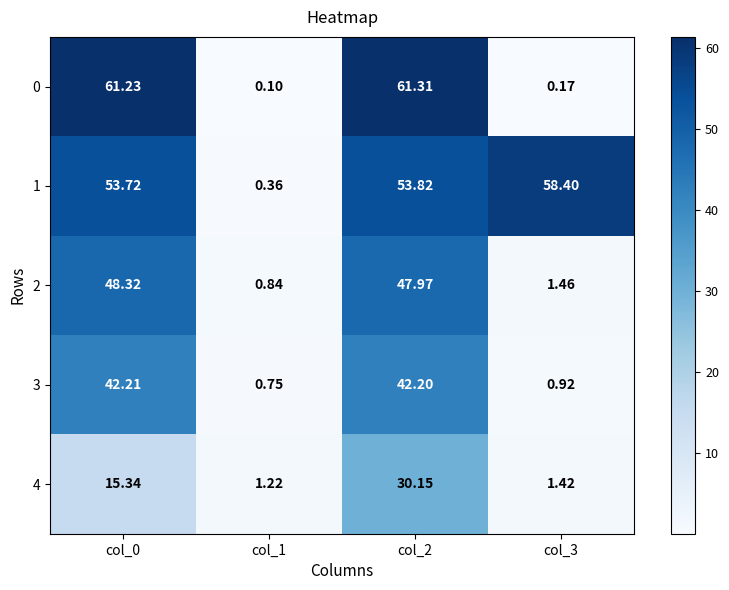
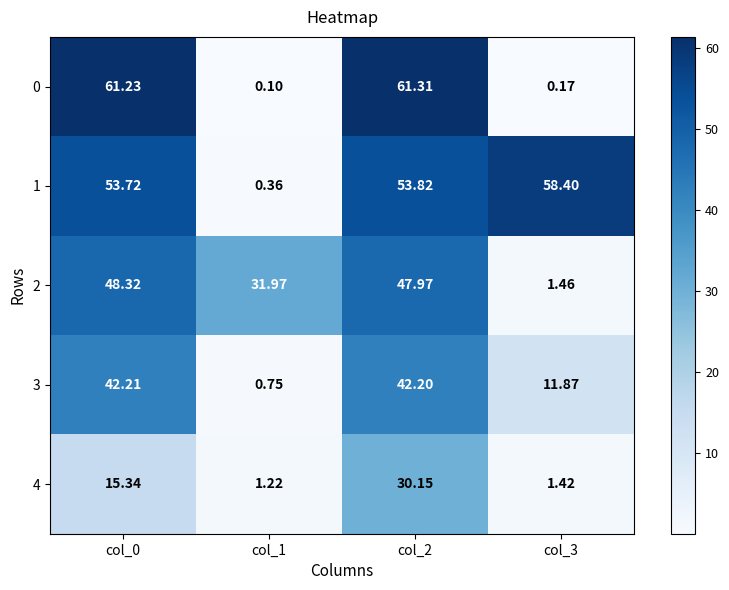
  {
    "0": {
      "col_0": 61.23,
      "col_1": 0.10,
      "col_2": 61.31,
      "col_3": 0.17
    },
    "1": {
      "col_0": 53.72,
      "col_1": 0.36,
      "col_2": 53.82,
      "col_3": 58.40
    },
    "2": {
      "col_0": 48.32,
-     "col_1": 0.84,
+     "col_1": 31.97,
      "col_2": 47.97,
      "col_3": 1.46
    },
    "3": {
      "col_0": 42.21,
      "col_1": 0.75,
      "col_2": 42.20,
-     "col_3": 0.92
+     "col_3": 11.87
    },
    "4": {
      "col_0": 15.34,
      "col_1": 1.22,
      "col_2": 30.15,
      "col_3": 1.42
    }
  }
